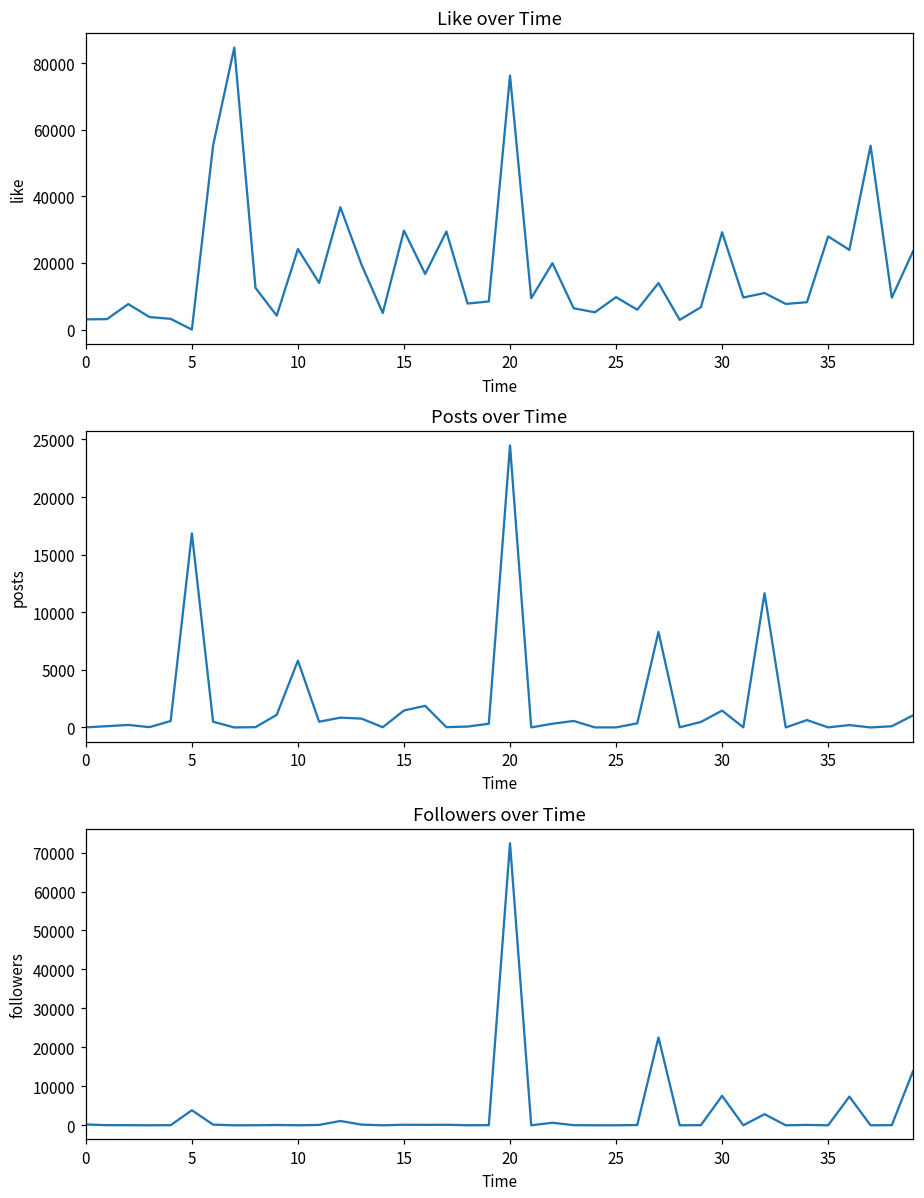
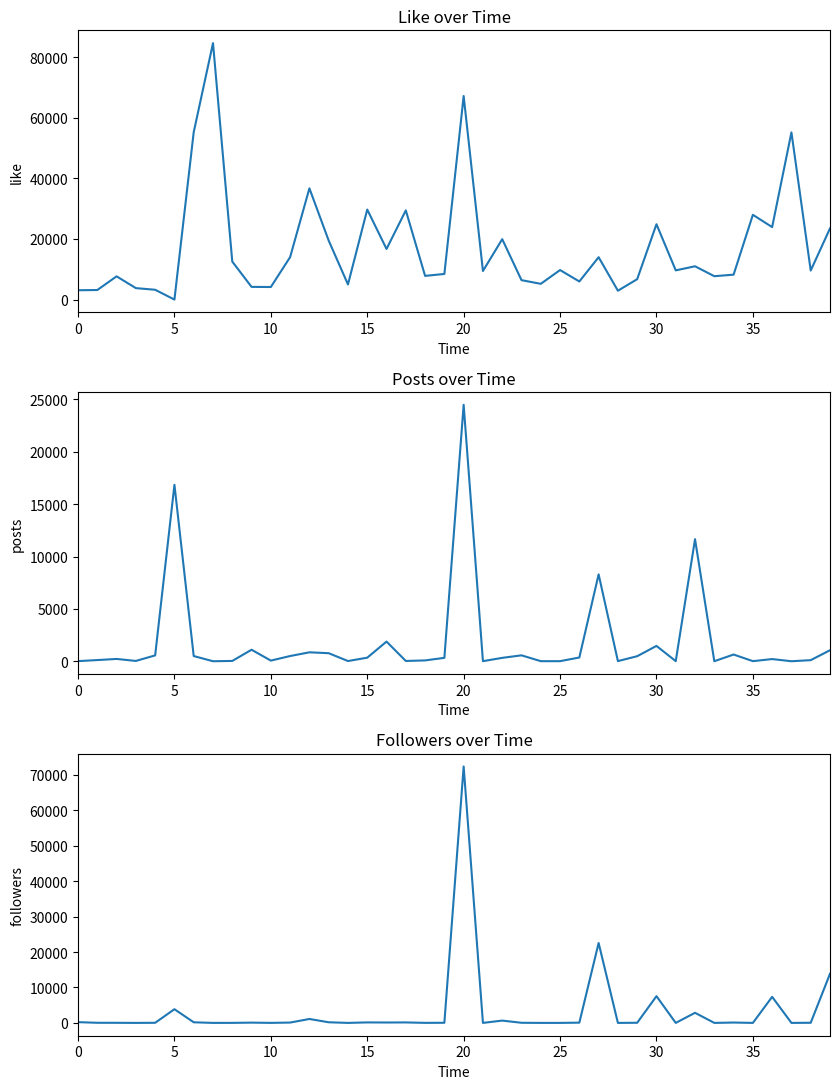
  {
    "Like over Time": {
      "0": 3000,
      "5": 0,
-     "10": 24000,
+     "10": 4000,
      "15": 30000,
-     "20": 76000,
+     "20": 67000,
      "25": 10000,
-     "30": 29000,
+     "30": 25000,
      "35": 28000
    },
    "Posts over Time": {
      "0": 0,
      "5": 16800,
-     "10": 5800,
-     "15": 1500,
+     "10": 100,
+     "15": 300,
      "20": 24500,
      "25": 0,
      "30": 1500,
      "35": 0
    },
    "Followers over Time": {
      "0": 0,
      "5": 4000,
      "10": 0,
      "15": 0,
      "20": 72000,
      "25": 0,
      "30": 8000,
      "35": 0
    }
  }
